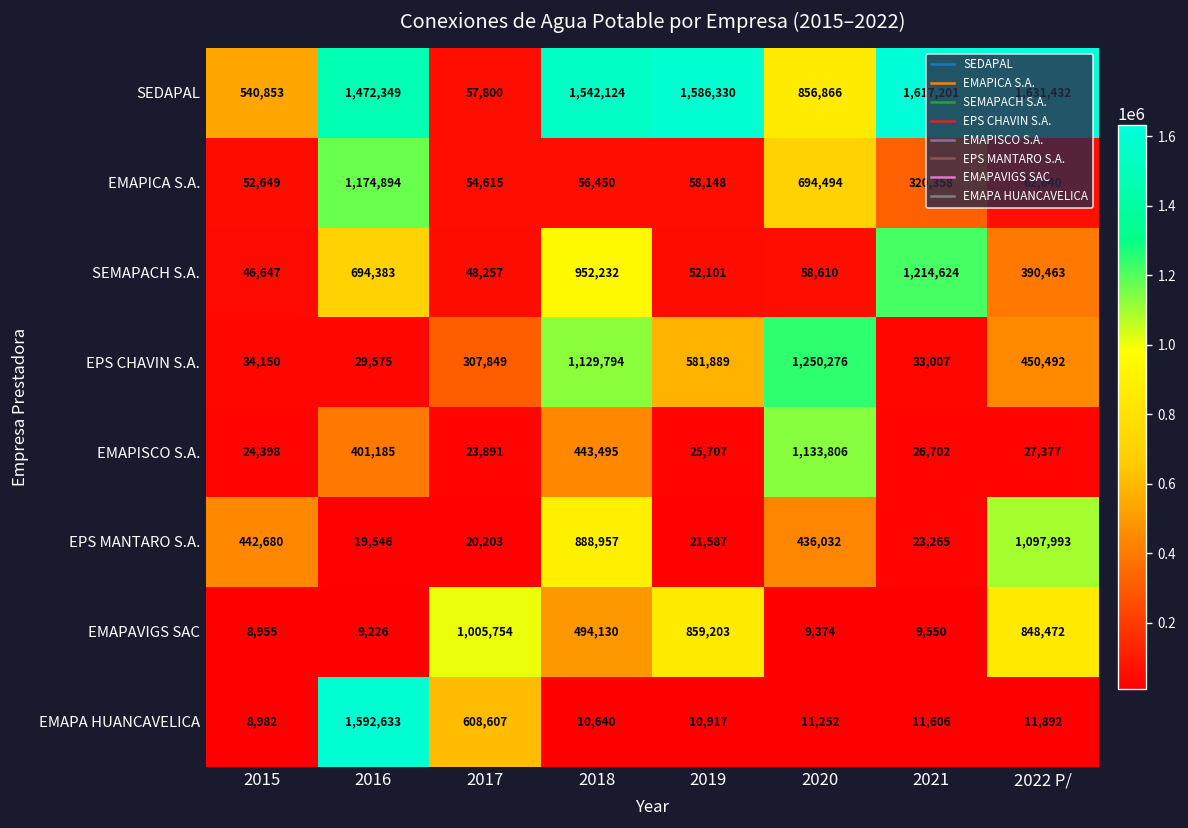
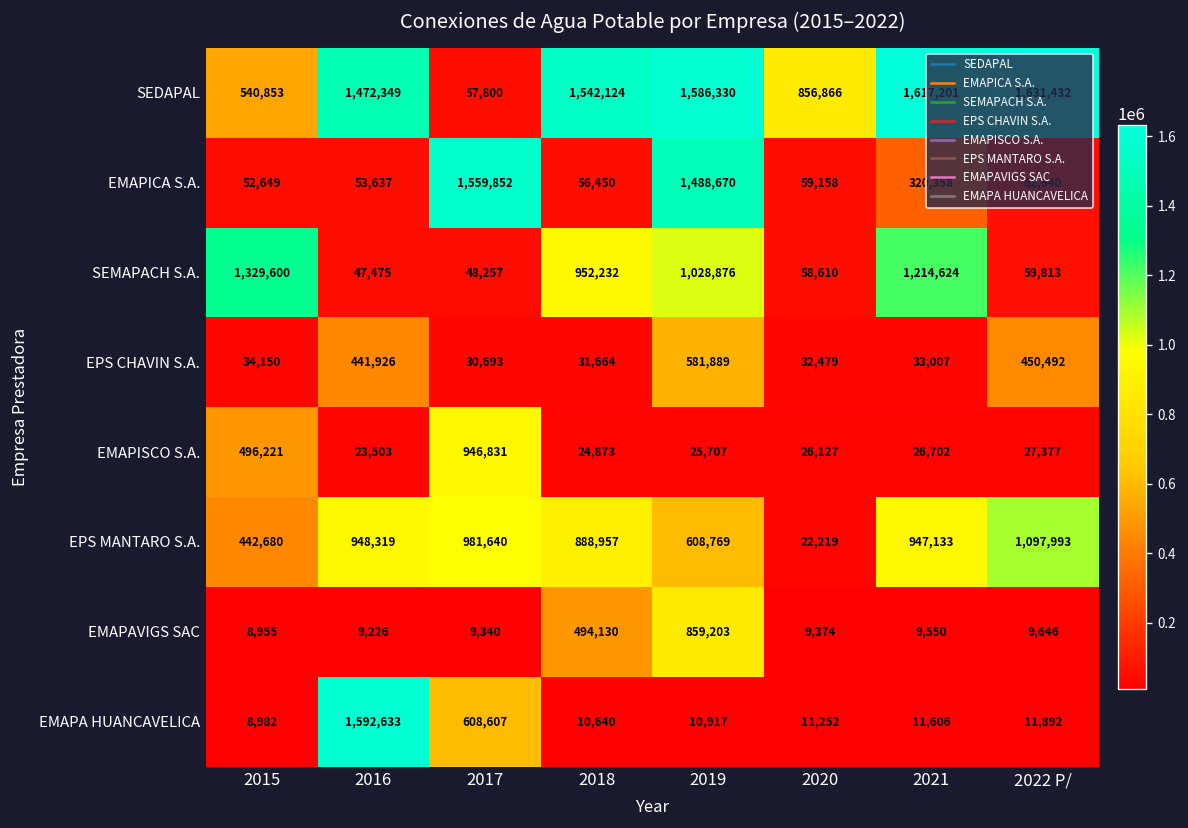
  {
    "SEDAPAL": {
      "2015": "540,853",
      "2016": "1,472,349",
      "2017": "57,800",
      "2018": "1,542,124",
      "2019": "1,586,330",
      "2020": "856,866"
    },
    "EMAPICA S.A.": {
      "2015": "52,649",
-     "2016": "1,174,894",
-     "2017": "54,615",
+     "2016": "53,637",
+     "2017": "1,559,852",
      "2018": "56,450",
-     "2019": "58,148",
-     "2020": "694,494"
+     "2019": "1,488,670",
+     "2020": "59,158"
    },
    "SEMAPACH S.A.": {
-     "2015": "46,647",
-     "2016": "694,383",
+     "2015": "1,329,600",
+     "2016": "47,475",
      "2017": "48,257",
      "2018": "952,232",
-     "2019": "52,101",
+     "2019": "1,028,876",
      "2020": "58,610",
      "2021": "1,214,624",
-     "2022 P/": "390,463"
+     "2022 P/": "59,813"
    },
    "EPS CHAVIN S.A.": {
      "2015": "34,150",
-     "2016": "29,575",
-     "2017": "307,849",
-     "2018": "1,129,794",
+     "2016": "441,926",
+     "2017": "30,693",
+     "2018": "31,664",
      "2019": "581,889",
-     "2020": "1,250,276",
+     "2020": "32,479",
      "2021": "33,007",
      "2022 P/": "450,492"
    },
    "EMAPISCO S.A.": {
-     "2015": "24,398",
-     "2016": "401,185",
-     "2017": "23,891",
-     "2018": "443,495",
+     "2015": "496,221",
+     "2016": "23,503",
+     "2017": "946,831",
+     "2018": "24,873",
      "2019": "25,707",
-     "2020": "1,133,806",
+     "2020": "26,127",
      "2021": "26,702",
      "2022 P/": "27,377"
    },
    "EPS MANTARO S.A.": {
      "2015": "442,680",
-     "2016": "19,546",
-     "2017": "20,203",
+     "2016": "948,319",
+     "2017": "981,640",
      "2018": "888,957",
-     "2019": "21,587",
-     "2020": "436,032",
-     "2021": "23,265",
+     "2019": "608,769",
+     "2020": "22,219",
+     "2021": "947,133",
      "2022 P/": "1,097,993"
    },
    "EMAPAVIGS SAC": {
      "2015": "8,955",
      "2016": "9,226",
-     "2017": "1,005,754",
+     "2017": "9,340",
      "2018": "494,130",
      "2019": "859,203",
      "2020": "9,374",
      "2021": "9,550",
-     "2022 P/": "848,472"
+     "2022 P/": "9,646"
    },
    "EMAPA HUANCAVELICA": {
      "2015": "8,982",
      "2016": "1,592,633",
      "2017": "608,607",
      "2018": "10,640",
      "2019": "10,917",
      "2020": "11,252",
      "2021": "11,606",
      "2022 P/": "11,892"
    }
  }
